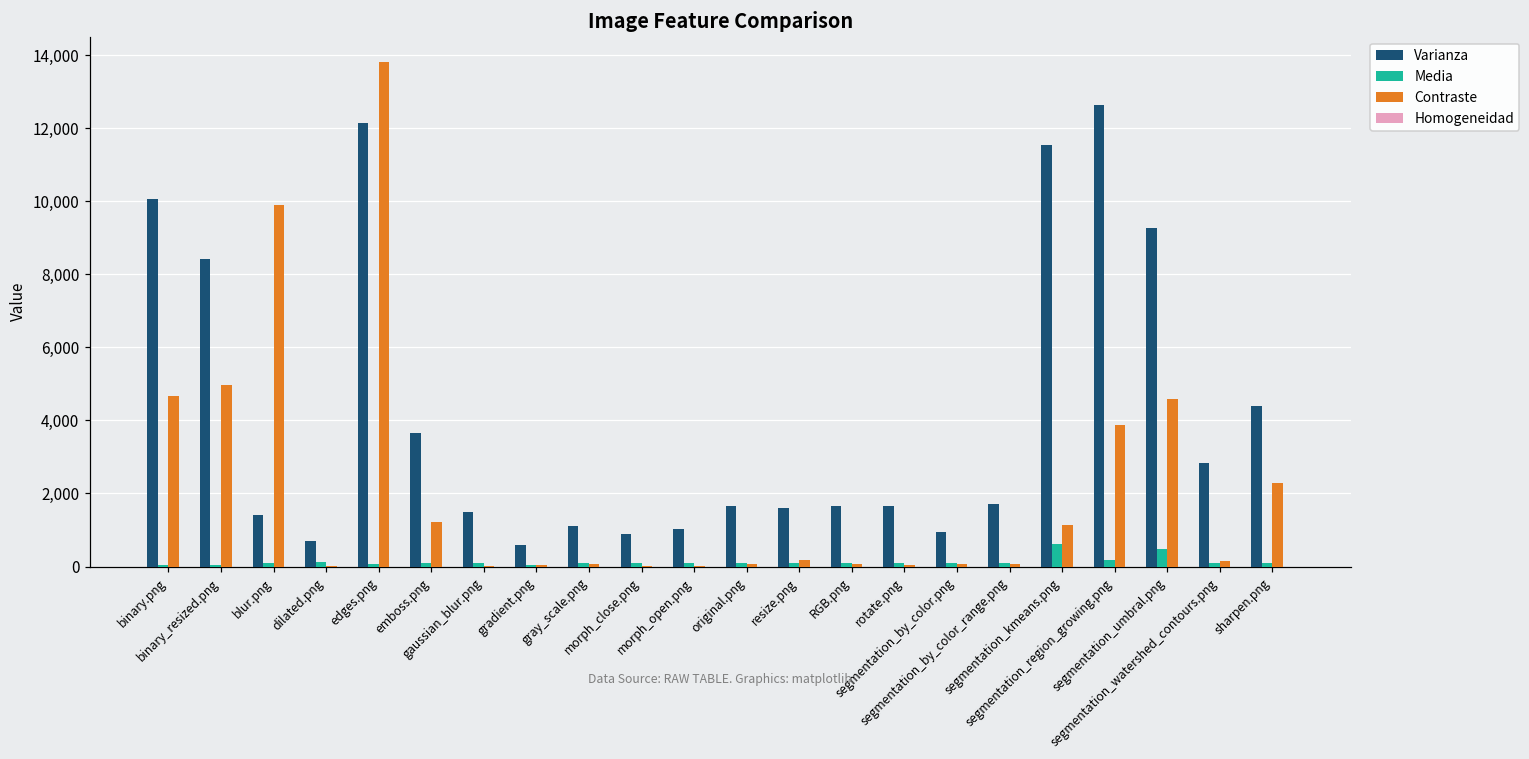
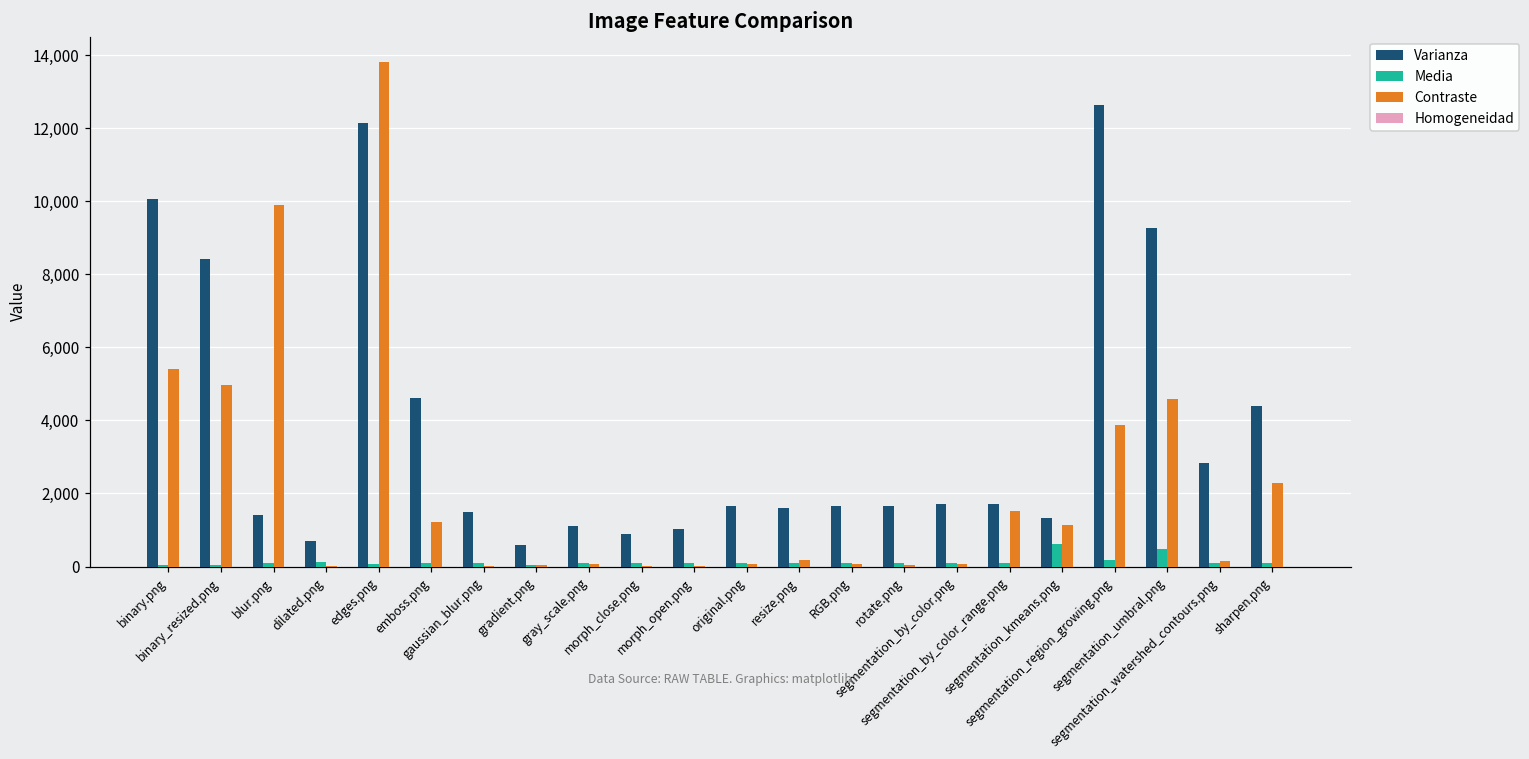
  {
    "Varianza": {
      "binary.png": "10,000",
      "binary_resized.png": "8,400",
      "blur.png": "1,400",
      "dilated.png": "700",
      "edges.png": "12,100",
-     "emboss.png": "3,700",
+     "emboss.png": "4,600",
      "gaussian_blur.png": "1,500",
      "gradient.png": "600",
      "gray_scale.png": "1,100",
      "morph_close.png": "900",
      "morph_open.png": "1,000",
      "original.png": "1,600",
      "resize.png": "1,600",
      "RGB.png": "1,600",
      "rotate.png": "1,700",
-     "segmentation_by_color.png": "900",
+     "segmentation_by_color.png": "1,700",
      "segmentation_by_color_range.png": "1,700",
-     "segmentation_kmeans.png": "11,500",
+     "segmentation_kmeans.png": "1,300",
      "segmentation_region_growing.png": "12,600",
      "segmentation_umbral.png": "9,300",
      "segmentation_watershed_contours.png": "2,800",
      "sharpen.png": "4,400"
    },
    "Media": {
      "blur.png": "100",
      "dilated.png": "100",
      "emboss.png": "100",
      "gaussian_blur.png": "100",
      "gray_scale.png": "100",
      "morph_close.png": "100",
      "morph_open.png": "100",
      "original.png": "100",
      "resize.png": "100",
      "RGB.png": "100",
      "rotate.png": "100",
      "segmentation_by_color.png": "100",
      "segmentation_by_color_range.png": "100",
      "segmentation_kmeans.png": "600",
      "segmentation_region_growing.png": "200",
      "segmentation_umbral.png": "500",
      "segmentation_watershed_contours.png": "100",
      "sharpen.png": "100"
    },
    "Contraste": {
-     "binary.png": "4,700",
+     "binary.png": "5,400",
      "binary_resized.png": "5,000",
      "blur.png": "9,900",
      "edges.png": "13,800",
      "emboss.png": "1,200",
      "resize.png": "200",
      "segmentation_by_color.png": "100",
-     "segmentation_by_color_range.png": "100",
+     "segmentation_by_color_range.png": "1,500",
      "segmentation_kmeans.png": "1,100",
      "segmentation_region_growing.png": "3,900",
      "segmentation_umbral.png": "4,600",
      "segmentation_watershed_contours.png": "200",
      "sharpen.png": "2,300"
    }
  }
